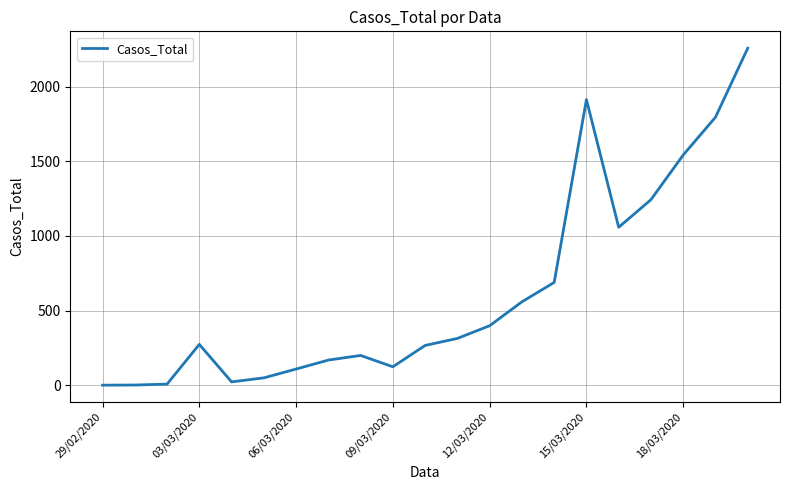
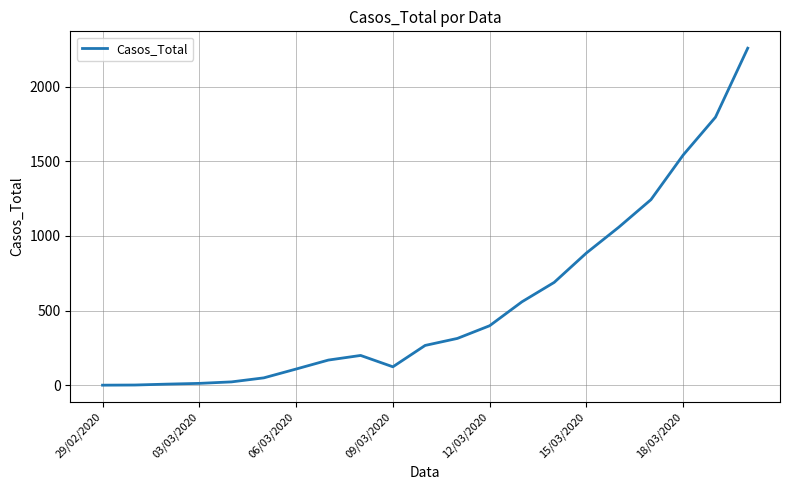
  {
    "29/02/2020": 0,
-   "03/03/2020": 270,
+   "03/03/2020": 10,
    "06/03/2020": 110,
    "09/03/2020": 120,
    "12/03/2020": 400,
-   "15/03/2020": 1910,
+   "15/03/2020": 890,
    "18/03/2020": 1540
  }
